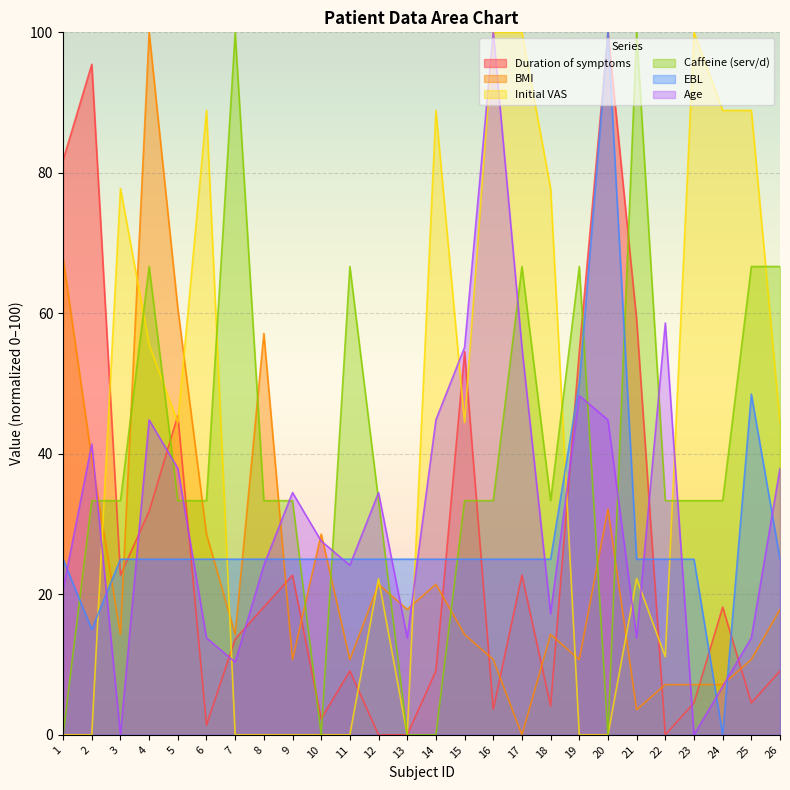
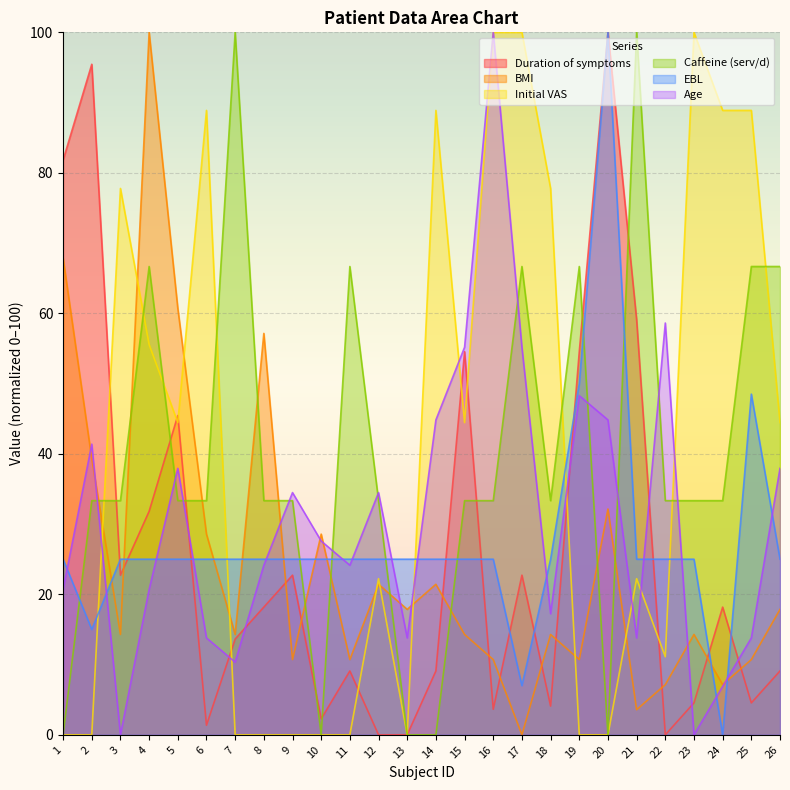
  {
    "Duration of symptoms": {
      "1": 82,
      "2": 95,
      "3": 23,
      "4": 32,
      "5": 45,
      "6": 1,
      "7": 14,
      "8": 18,
      "9": 23,
      "10": 2,
      "11": 9,
      "12": 0,
      "14": 9,
      "15": 55,
      "16": 4,
      "17": 23,
      "18": 4,
      "19": 55,
      "21": 59,
      "22": 0,
      "23": 5,
      "24": 18,
      "25": 5,
      "26": 9
    },
    "BMI": {
      "1": 68,
      "2": 39,
      "3": 14,
      "4": 100,
      "5": 61,
      "6": 29,
      "7": 14,
      "8": 57,
      "9": 11,
      "10": 29,
      "11": 11,
      "12": 21,
      "13": 18,
      "14": 21,
      "15": 14,
      "16": 11,
      "17": 0,
      "18": 14,
      "19": 11,
      "20": 32,
      "21": 4,
      "22": 7,
-     "23": 7,
+     "23": 14,
      "25": 11,
      "26": 18
    },
    "Initial VAS": {
      "2": 0,
      "3": 78,
      "4": 56,
      "5": 44,
      "6": 89,
      "7": 0,
      "8": 0,
      "9": 0,
      "11": 0,
      "12": 22,
      "14": 89,
      "15": 44,
      "17": 100,
      "18": 78,
      "19": 0,
      "21": 22,
      "22": 11,
      "23": 100,
      "24": 89,
      "25": 89,
      "26": 44
    },
    "Caffeine (serv/d)": {
      "2": 33,
      "3": 33,
      "4": 67,
      "5": 33,
      "6": 33,
      "7": 100,
      "8": 33,
      "9": 33,
      "11": 67,
      "12": 33,
      "14": 0,
      "15": 33,
      "16": 33,
      "17": 67,
      "18": 33,
      "19": 67,
      "21": 100,
      "22": 33,
      "23": 33,
      "24": 33,
      "25": 67,
      "26": 67
    },
    "EBL": {
      "1": 25,
      "2": 15,
      "3": 25,
      "4": 25,
      "5": 25,
      "6": 25,
      "7": 25,
      "8": 25,
      "9": 25,
      "10": 25,
      "11": 25,
      "12": 25,
      "13": 25,
      "14": 25,
      "15": 25,
      "16": 25,
-     "17": 25,
+     "17": 7,
      "18": 25,
      "19": 50,
      "21": 25,
      "22": 25,
      "23": 25,
      "24": 0,
      "25": 49,
      "26": 25
    },
    "Age": {
      "1": 21,
      "2": 41,
      "3": 0,
-     "4": 45,
+     "4": 21,
      "5": 38,
      "6": 14,
      "7": 10,
      "8": 24,
      "9": 34,
      "10": 28,
      "11": 24,
      "12": 34,
      "13": 14,
      "14": 45,
      "15": 55,
      "17": 55,
      "18": 17,
      "19": 48,
      "20": 45,
      "21": 14,
      "22": 59,
      "23": 0,
      "25": 14,
      "26": 38
    }
  }
